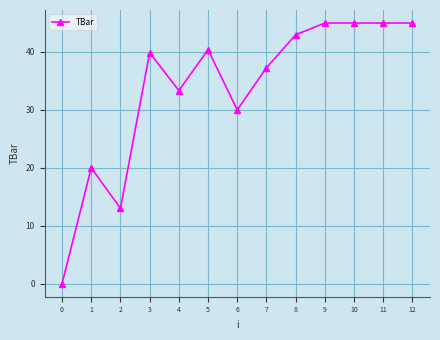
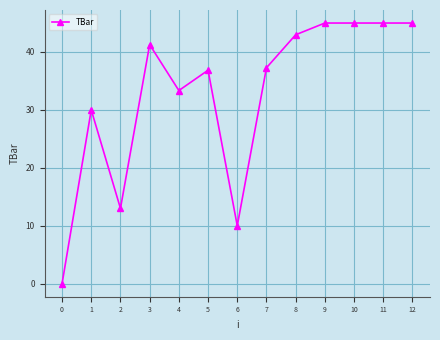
  {
    "0": 0,
-   "1": 20,
+   "1": 30,
    "2": 13,
-   "3": 40,
+   "3": 41,
    "4": 33,
-   "5": 40,
-   "6": 30,
+   "5": 37,
+   "6": 10,
    "7": 37,
    "8": 43,
    "9": 45,
    "10": 45,
    "11": 45,
    "12": 45
  }
